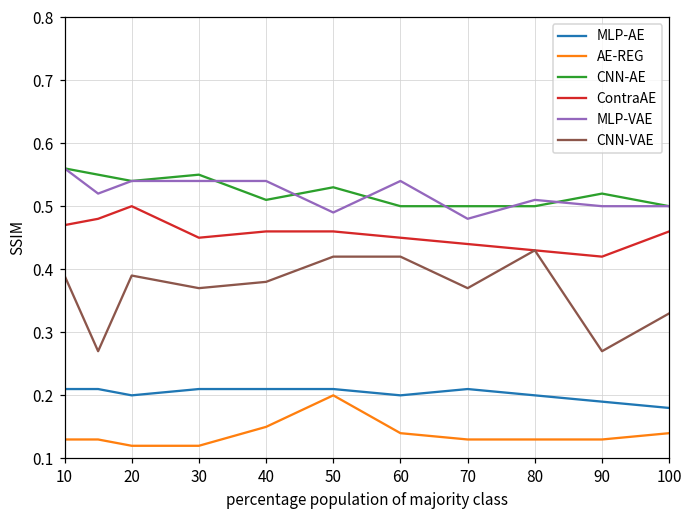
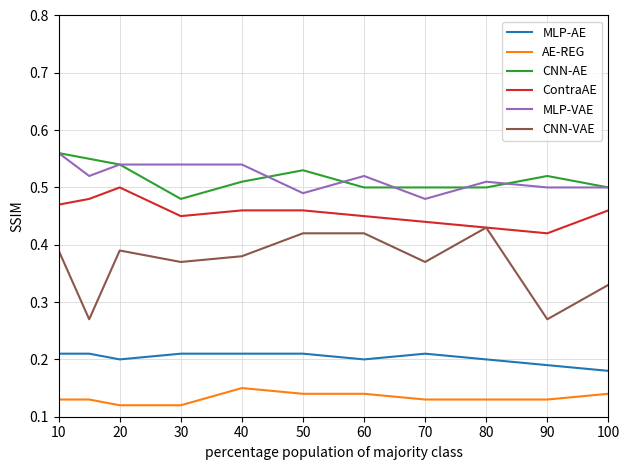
  {
    "MLP-AE": {
      "10": 0.21,
      "20": 0.20,
      "30": 0.21,
      "40": 0.21,
      "50": 0.21,
      "60": 0.20,
      "70": 0.21,
      "80": 0.20,
      "90": 0.19,
      "100": 0.18
    },
    "AE-REG": {
      "10": 0.13,
      "20": 0.12,
      "30": 0.12,
      "40": 0.15,
-     "50": 0.20,
+     "50": 0.14,
      "60": 0.14,
      "70": 0.13,
      "80": 0.13,
      "90": 0.13,
      "100": 0.14
    },
    "CNN-AE": {
-     "30": 0.55,
+     "30": 0.48,
      "40": 0.51,
      "50": 0.53,
      "60": 0.50,
      "70": 0.50,
      "80": 0.50,
      "90": 0.52
    },
    "ContraAE": {
      "10": 0.47,
      "20": 0.50,
      "30": 0.45,
      "40": 0.46,
      "50": 0.46,
      "60": 0.45,
      "70": 0.44,
      "90": 0.42,
      "100": 0.46
    },
    "MLP-VAE": {
      "30": 0.54,
      "40": 0.54,
      "50": 0.49,
-     "60": 0.54,
+     "60": 0.52,
      "70": 0.48,
      "80": 0.51,
      "90": 0.50
    },
    "CNN-VAE": {
      "10": 0.39,
      "20": 0.39,
      "30": 0.37,
      "40": 0.38,
      "50": 0.42,
      "60": 0.42,
      "70": 0.37,
      "90": 0.27,
      "100": 0.33
    }
  }
